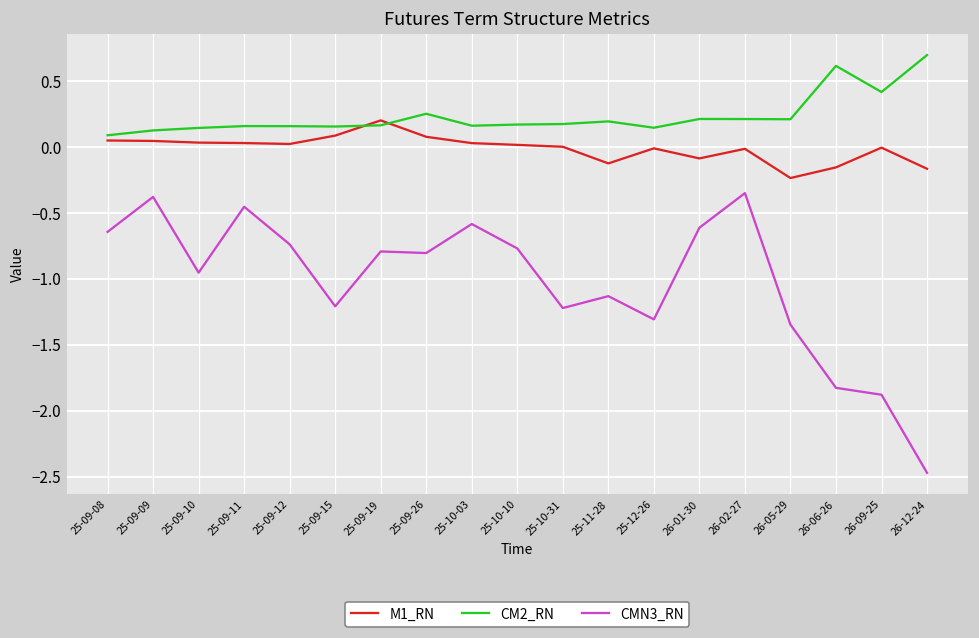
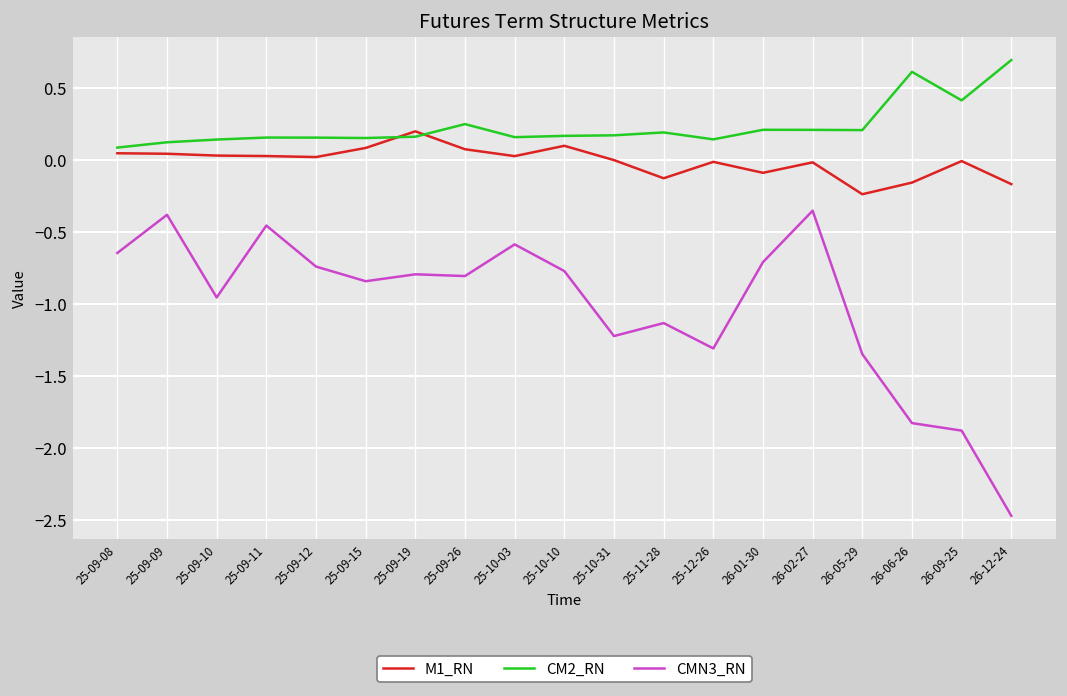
  {
    "M1_RN": {
      "25-09-08": 0.05,
      "25-09-09": 0.04,
      "25-09-10": 0.03,
      "25-09-11": 0.03,
      "25-09-12": 0.02,
      "25-09-15": 0.08,
      "25-09-19": 0.20,
      "25-09-26": 0.08,
      "25-10-03": 0.03,
-     "25-10-10": 0.01,
+     "25-10-10": 0.10,
      "25-10-31": 0.00,
      "25-11-28": -0.13,
      "25-12-26": -0.01,
      "26-01-30": -0.09,
      "26-02-27": -0.02,
      "26-05-29": -0.24,
      "26-06-26": -0.16,
      "26-09-25": -0.01,
      "26-12-24": -0.17
    },
    "CM2_RN": {
      "25-09-08": 0.09,
      "25-09-09": 0.12,
      "25-09-10": 0.14,
      "25-09-11": 0.16,
      "25-09-12": 0.16,
      "25-09-15": 0.15,
      "25-09-19": 0.16,
      "25-09-26": 0.25,
      "25-10-03": 0.16,
      "25-10-10": 0.17,
      "25-10-31": 0.17,
      "25-11-28": 0.19,
      "25-12-26": 0.14,
      "26-01-30": 0.21,
      "26-02-27": 0.21,
      "26-05-29": 0.21,
      "26-06-26": 0.61,
      "26-09-25": 0.42,
      "26-12-24": 0.70
    },
    "CMN3_RN": {
      "25-09-08": -0.65,
      "25-09-09": -0.38,
      "25-09-10": -0.95,
      "25-09-11": -0.45,
      "25-09-12": -0.74,
-     "25-09-15": -1.21,
+     "25-09-15": -0.84,
      "25-09-19": -0.79,
      "25-09-26": -0.81,
      "25-10-03": -0.59,
      "25-10-10": -0.77,
      "25-10-31": -1.22,
      "25-11-28": -1.13,
      "25-12-26": -1.31,
-     "26-01-30": -0.61,
+     "26-01-30": -0.71,
      "26-02-27": -0.35,
      "26-05-29": -1.35,
      "26-06-26": -1.83,
      "26-09-25": -1.88,
      "26-12-24": -2.47
    }
  }
